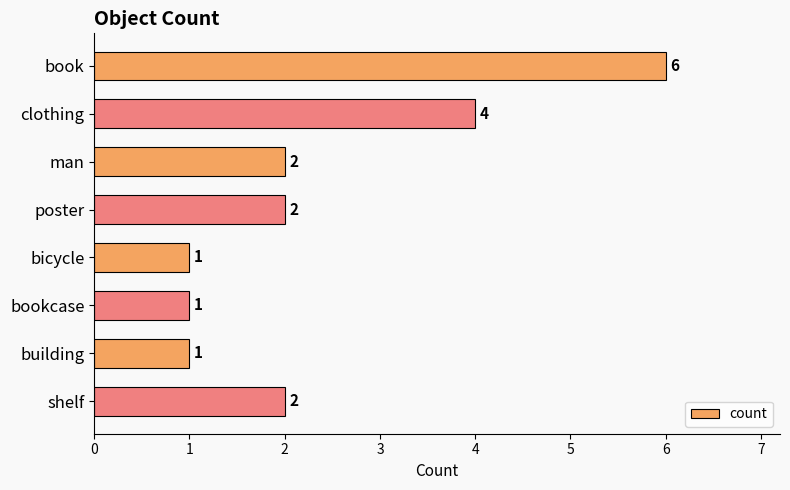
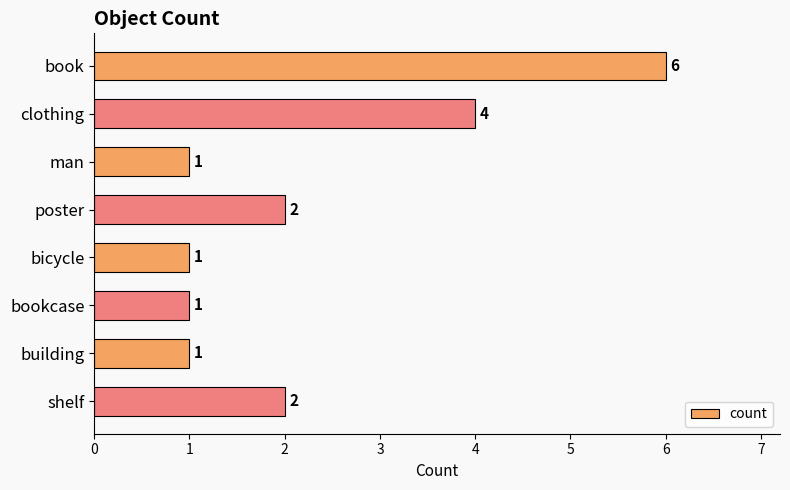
  {
    "book": 6,
    "clothing": 4,
-   "man": 2,
+   "man": 1,
    "poster": 2,
    "bicycle": 1,
    "bookcase": 1,
    "building": 1,
    "shelf": 2
  }
